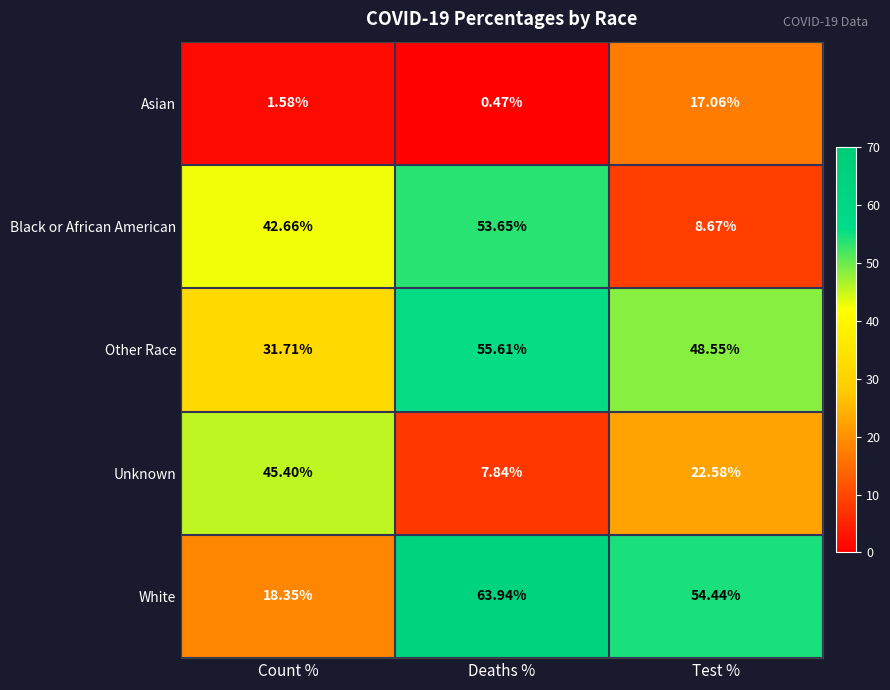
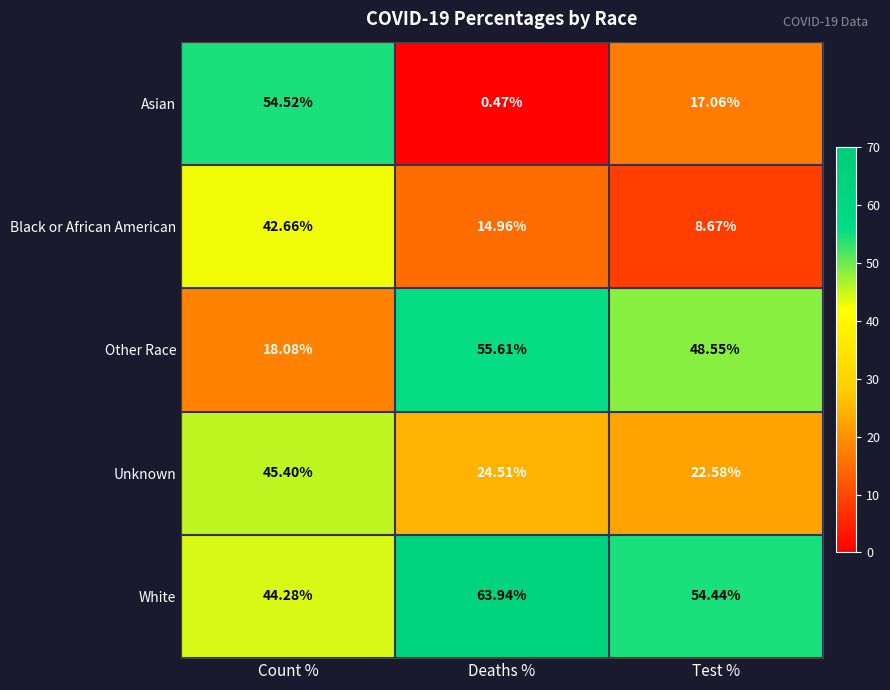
  {
    "Asian": {
-     "Count %": "1.58%",
+     "Count %": "54.52%",
      "Deaths %": "0.47%",
      "Test %": "17.06%"
    },
    "Black or African American": {
      "Count %": "42.66%",
-     "Deaths %": "53.65%",
+     "Deaths %": "14.96%",
      "Test %": "8.67%"
    },
    "Other Race": {
-     "Count %": "31.71%",
+     "Count %": "18.08%",
      "Deaths %": "55.61%",
      "Test %": "48.55%"
    },
    "Unknown": {
      "Count %": "45.40%",
-     "Deaths %": "7.84%",
+     "Deaths %": "24.51%",
      "Test %": "22.58%"
    },
    "White": {
-     "Count %": "18.35%",
+     "Count %": "44.28%",
      "Deaths %": "63.94%",
      "Test %": "54.44%"
    }
  }
